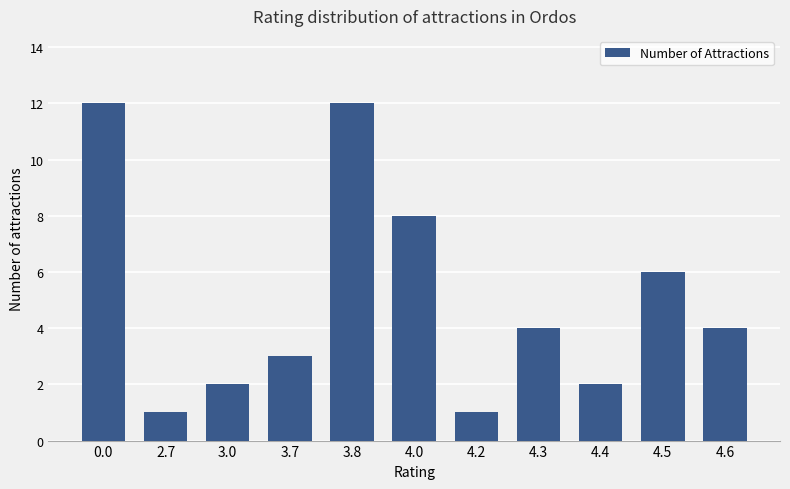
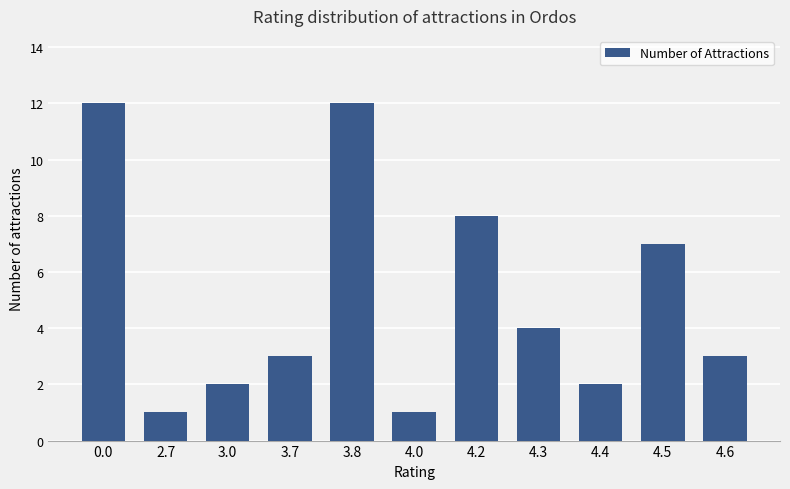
  {
    "0.0": 12,
    "2.7": 1,
    "3.0": 2,
    "3.7": 3,
    "3.8": 12,
-   "4.0": 8,
-   "4.2": 1,
+   "4.0": 1,
+   "4.2": 8,
    "4.3": 4,
    "4.4": 2,
-   "4.5": 6,
-   "4.6": 4
+   "4.5": 7,
+   "4.6": 3
  }
